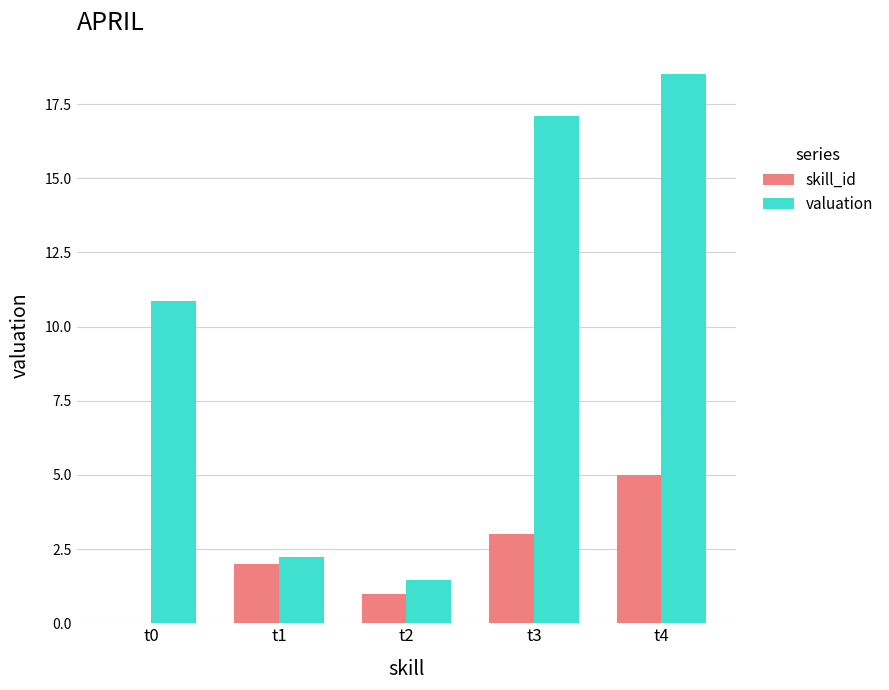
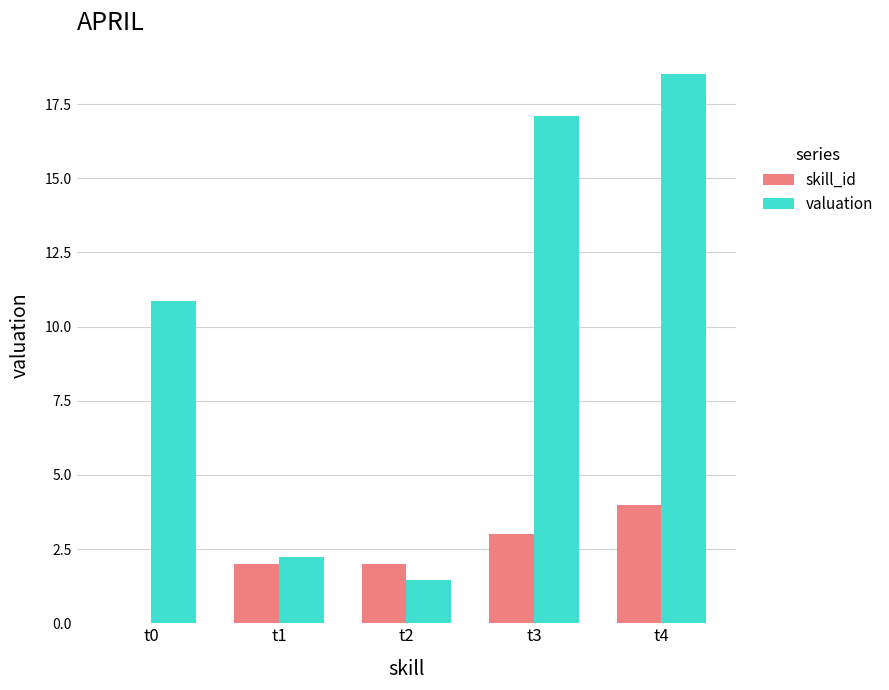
  {
    "skill_id": {
      "t0": 0,
      "t1": 2,
-     "t2": 1,
+     "t2": 2,
      "t3": 3,
-     "t4": 5
+     "t4": 4
    },
    "valuation": {
      "t0": 10.9,
      "t1": 2.2,
      "t2": 1.5,
      "t3": 17.1,
      "t4": 18.5
    }
  }
